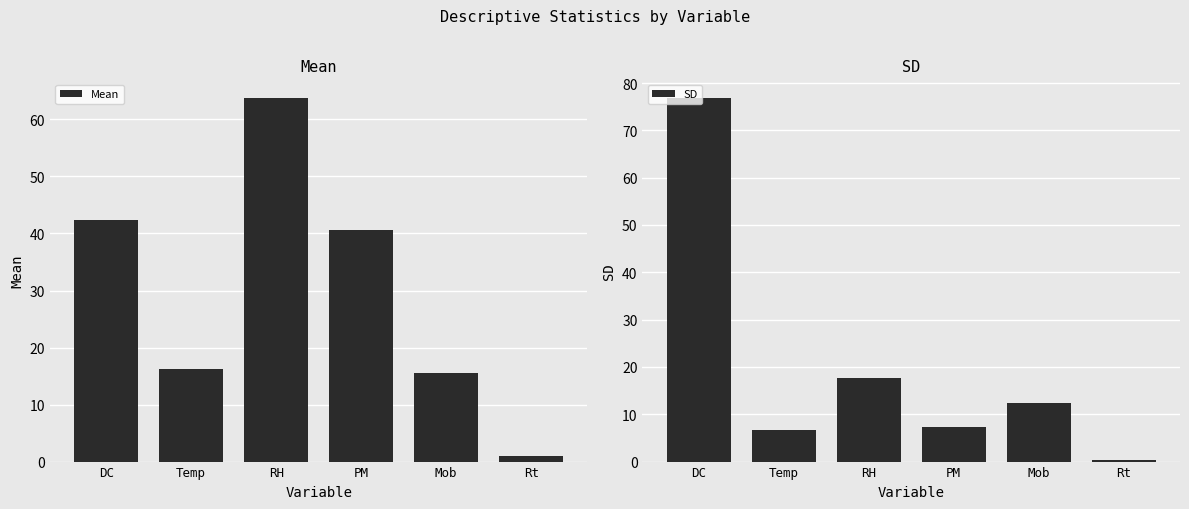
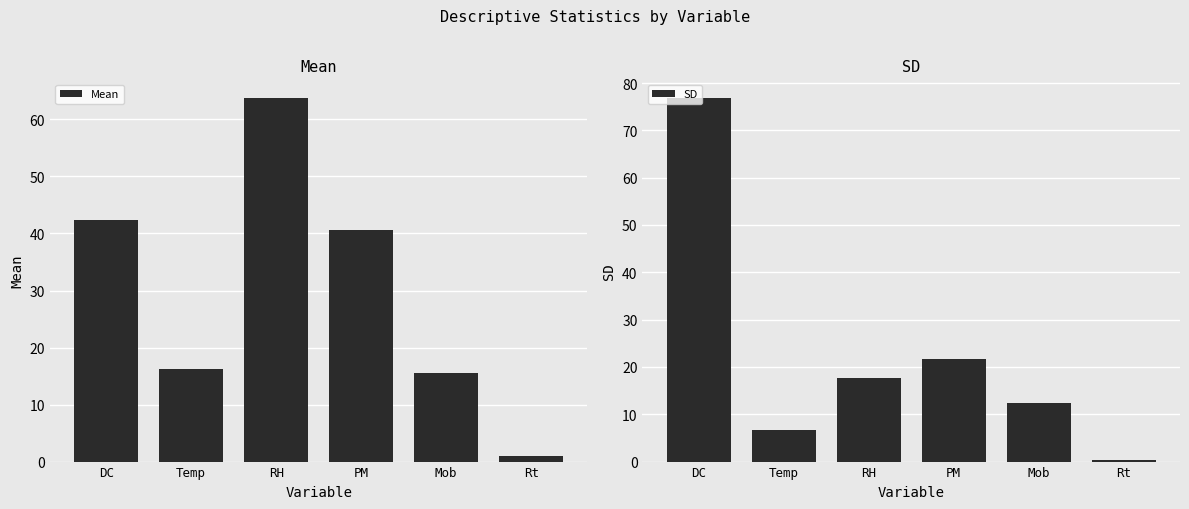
  {
    "Mean": {
      "DC": 42,
      "Temp": 16,
      "RH": 64,
      "PM": 41,
      "Mob": 16,
      "Rt": 1
    },
    "SD": {
      "Temp": 7,
      "RH": 18,
-     "PM": 7,
+     "PM": 22,
      "Mob": 12
    }
  }
